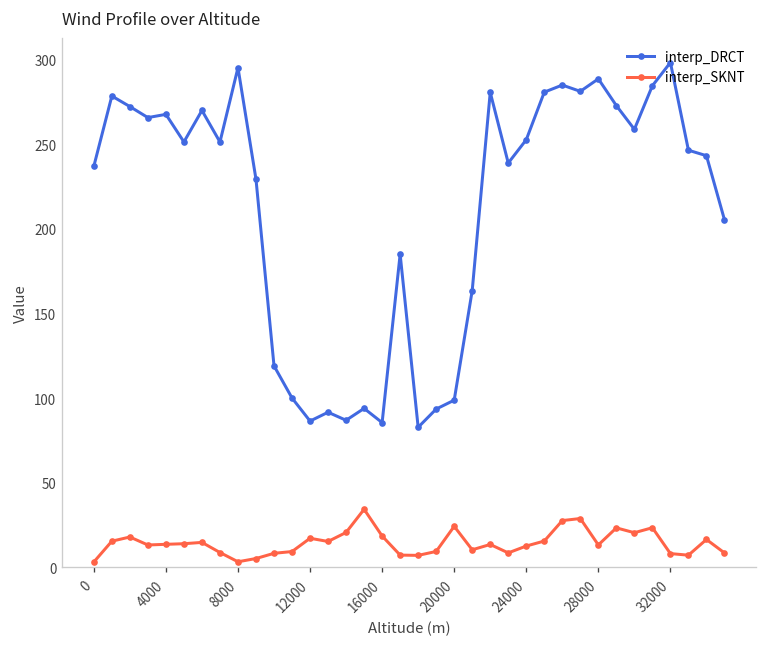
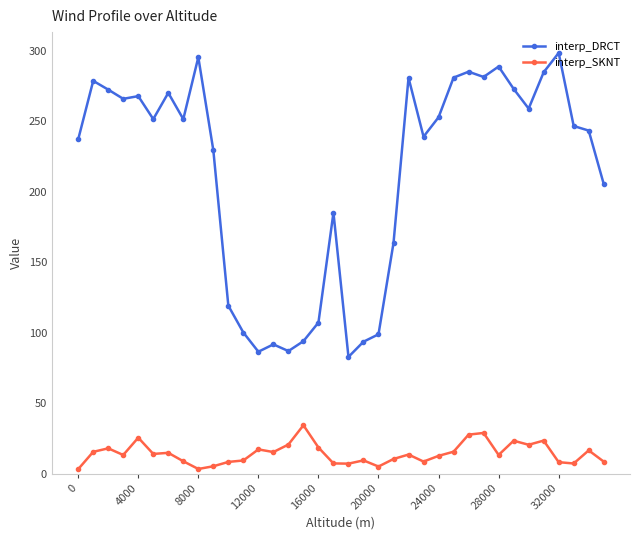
  {
    "interp_DRCT": {
      "0": 237,
      "4000": 268,
      "8000": 295,
      "12000": 86,
-     "16000": 85,
+     "16000": 107,
      "20000": 99,
      "24000": 253,
      "28000": 289,
      "32000": 298
    },
    "interp_SKNT": {
      "0": 3,
-     "4000": 14,
+     "4000": 25,
      "8000": 3,
      "12000": 17,
      "16000": 18,
-     "20000": 24,
+     "20000": 5,
      "24000": 13,
      "28000": 13,
      "32000": 8
    }
  }
